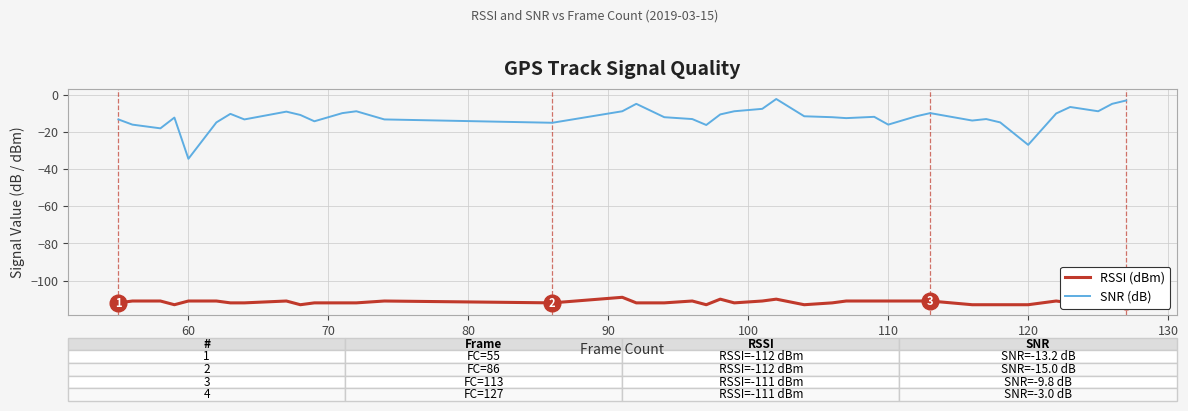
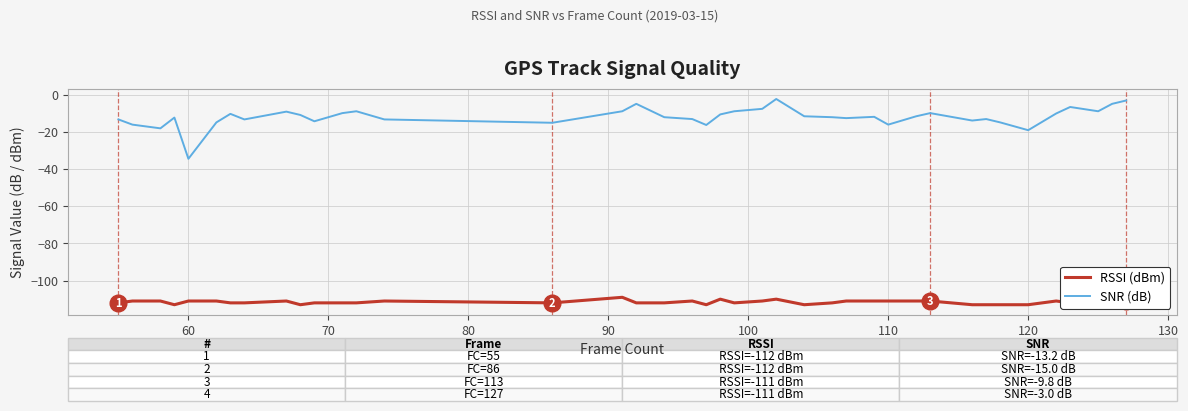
  {
    "SNR (dB)": {
      "60": -34,
      "110": -16,
-     "120": -27
+     "120": -19
    }
  }
